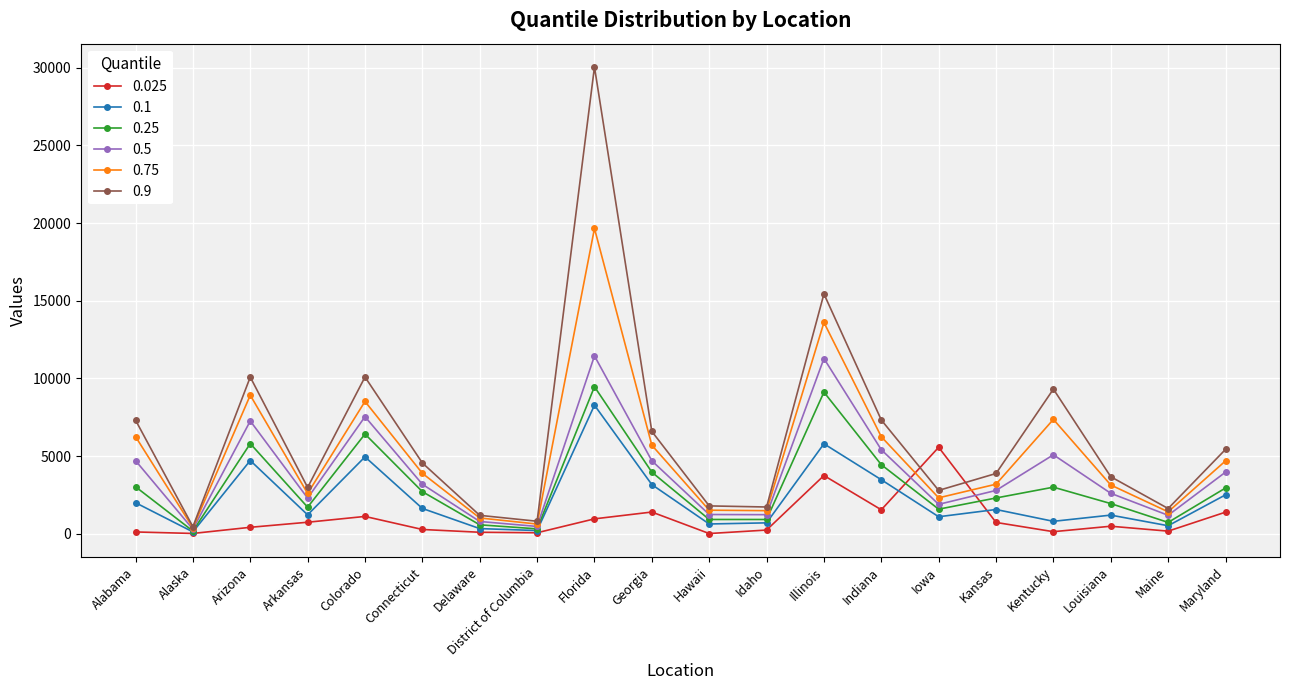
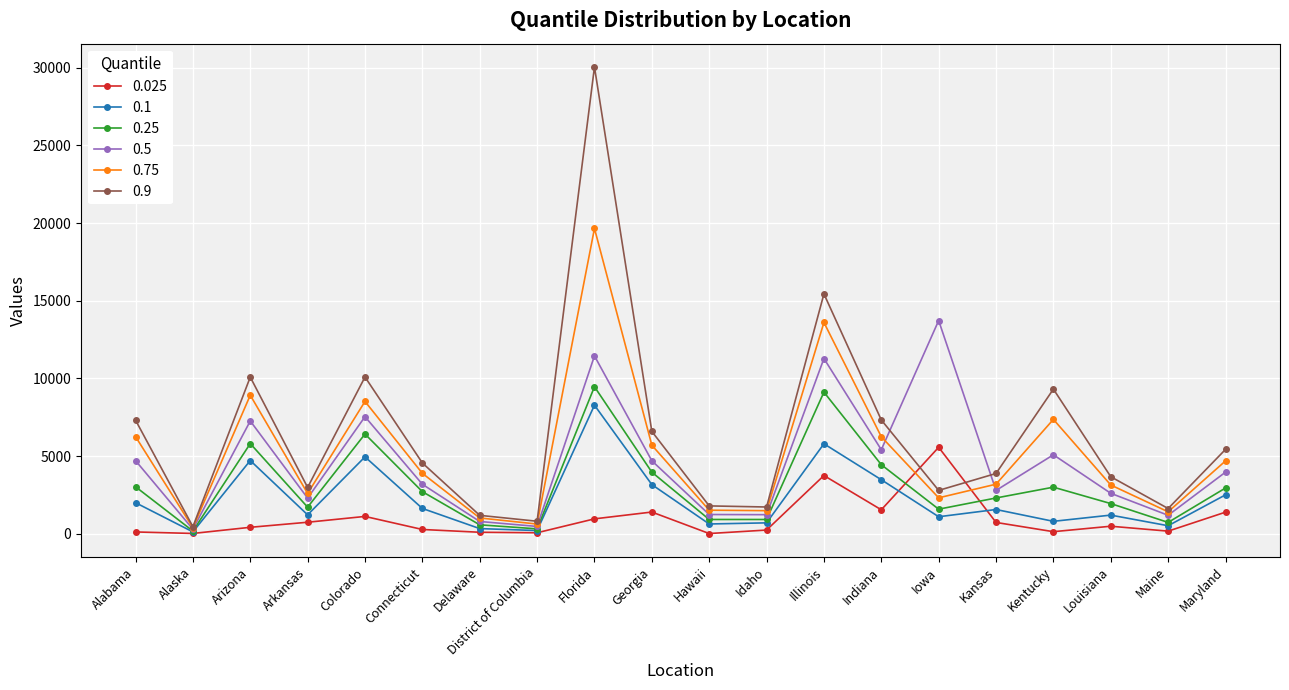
  {
    "0.025": {
      "Alabama": 100,
      "Arizona": 400,
      "Arkansas": 700,
      "Colorado": 1100,
      "Connecticut": 300,
      "Delaware": 100,
      "Florida": 1000,
      "Georgia": 1400,
      "Hawaii": 0,
      "Idaho": 200,
      "Illinois": 3700,
      "Indiana": 1500,
      "Iowa": 5600,
      "Kansas": 700,
      "Kentucky": 100,
      "Louisiana": 500,
      "Maine": 200,
      "Maryland": 1400
    },
    "0.1": {
      "Alabama": 2000,
      "Arizona": 4700,
      "Arkansas": 1200,
      "Colorado": 4900,
      "Connecticut": 1600,
      "Delaware": 300,
      "Florida": 8300,
      "Georgia": 3200,
      "Hawaii": 600,
      "Idaho": 700,
      "Illinois": 5800,
      "Indiana": 3500,
      "Iowa": 1100,
      "Kansas": 1600,
      "Kentucky": 800,
      "Louisiana": 1200,
      "Maine": 500,
      "Maryland": 2500
    },
    "0.25": {
      "Alabama": 3000,
      "Arizona": 5800,
      "Arkansas": 1700,
      "Colorado": 6400,
      "Connecticut": 2700,
      "Delaware": 600,
      "Florida": 9500,
      "Georgia": 4000,
      "Hawaii": 900,
      "Idaho": 900,
      "Illinois": 9100,
      "Indiana": 4400,
      "Iowa": 1600,
      "Kansas": 2300,
      "Kentucky": 3000,
      "Louisiana": 1900,
      "Maine": 700,
      "Maryland": 2900
    },
    "0.5": {
      "Alabama": 4700,
      "Arizona": 7300,
      "Arkansas": 2300,
      "Colorado": 7500,
      "Connecticut": 3200,
      "Delaware": 800,
      "Florida": 11400,
      "Georgia": 4700,
      "Hawaii": 1200,
      "Idaho": 1200,
      "Illinois": 11300,
      "Indiana": 5400,
-     "Iowa": 1900,
+     "Iowa": 13700,
      "Kansas": 2800,
      "Kentucky": 5100,
      "Louisiana": 2600,
      "Maine": 1200,
      "Maryland": 4000
    },
    "0.75": {
      "Alabama": 6300,
      "Arizona": 8900,
      "Arkansas": 2600,
      "Colorado": 8500,
      "Connecticut": 3900,
      "Delaware": 1000,
      "Florida": 19700,
      "Georgia": 5700,
      "Hawaii": 1500,
      "Idaho": 1500,
      "Illinois": 13600,
      "Indiana": 6200,
      "Iowa": 2300,
      "Kansas": 3200,
      "Kentucky": 7400,
      "Louisiana": 3100,
      "Maine": 1400,
      "Maryland": 4700
    },
    "0.9": {
      "Alabama": 7300,
      "Arizona": 10100,
      "Arkansas": 3000,
      "Colorado": 10100,
      "Connecticut": 4600,
      "Delaware": 1200,
      "District of Columbia": 800,
      "Florida": 30000,
      "Georgia": 6600,
      "Hawaii": 1800,
      "Idaho": 1700,
      "Illinois": 15400,
      "Indiana": 7300,
      "Iowa": 2800,
      "Kansas": 3900,
      "Kentucky": 9300,
      "Louisiana": 3700,
      "Maine": 1600,
      "Maryland": 5400
    }
  }
